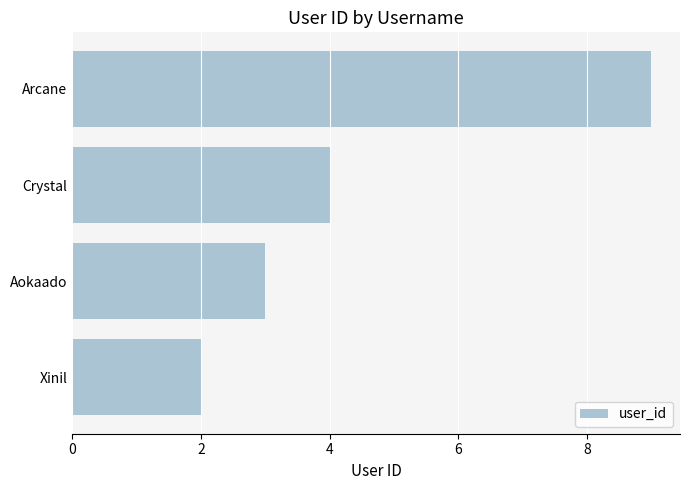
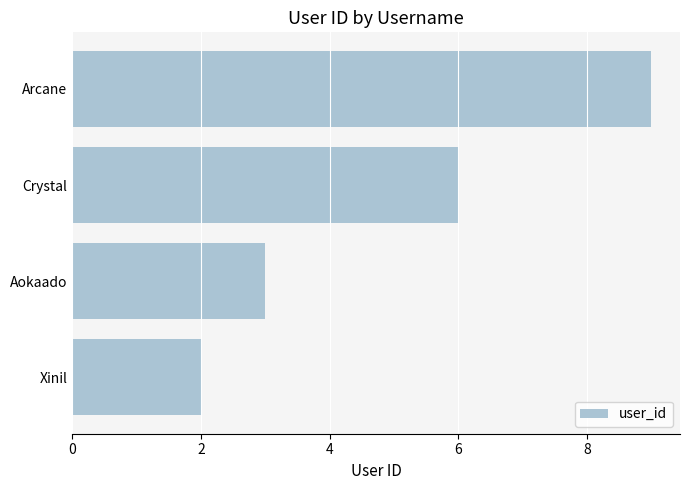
  {
    "Arcane": 9,
-   "Crystal": 4,
+   "Crystal": 6,
    "Aokaado": 3,
    "Xinil": 2
  }
